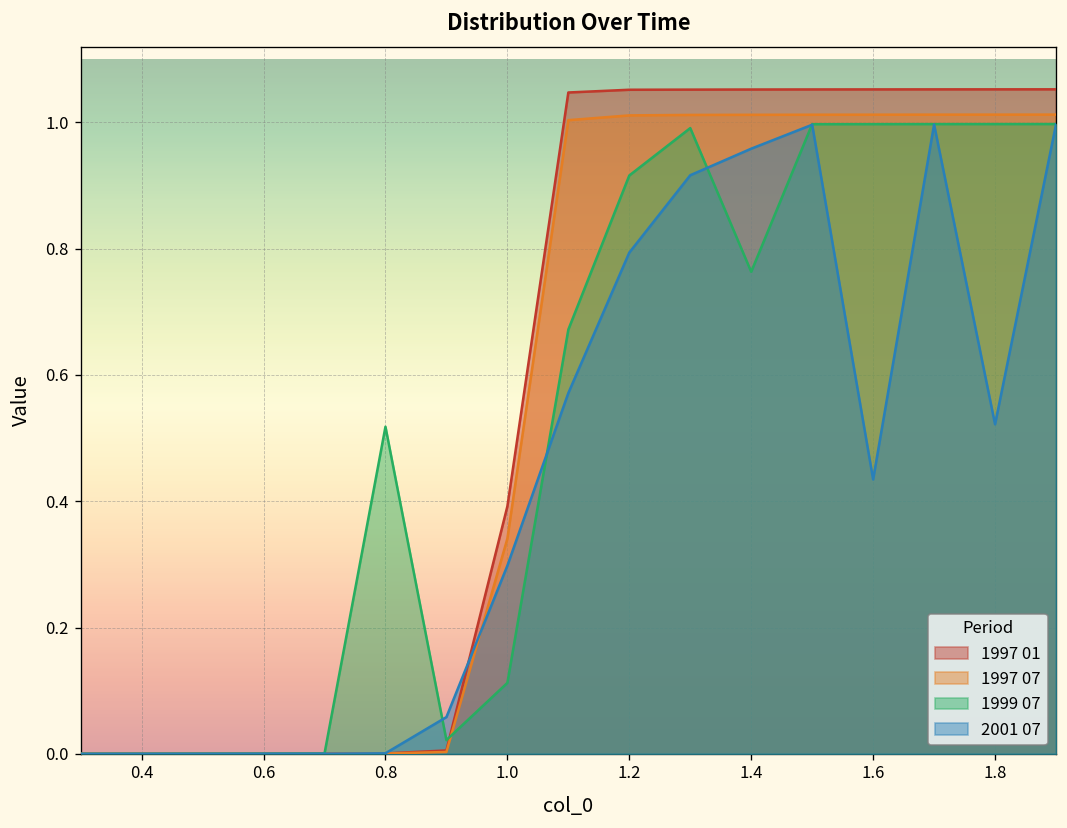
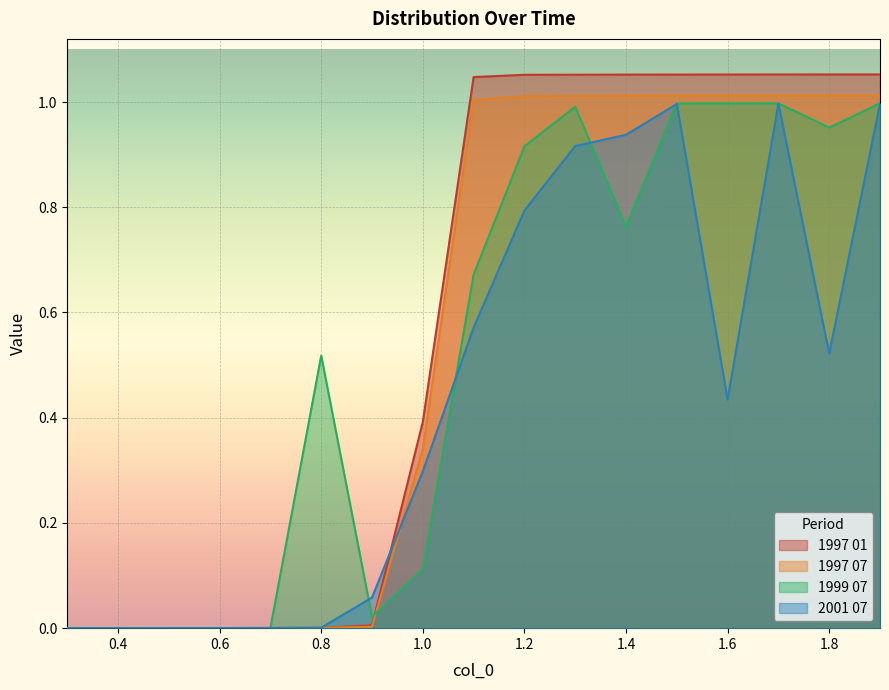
  {
    "1999 07": {
      "0.8": 0.52,
      "1.0": 0.11,
      "1.2": 0.92,
      "1.4": 0.76,
      "1.6": 1.00,
-     "1.8": 1.00
+     "1.8": 0.95
    },
    "2001 07": {
      "1.0": 0.30,
      "1.2": 0.79,
-     "1.4": 0.96,
+     "1.4": 0.94,
      "1.6": 0.43,
      "1.8": 0.52
    }
  }
